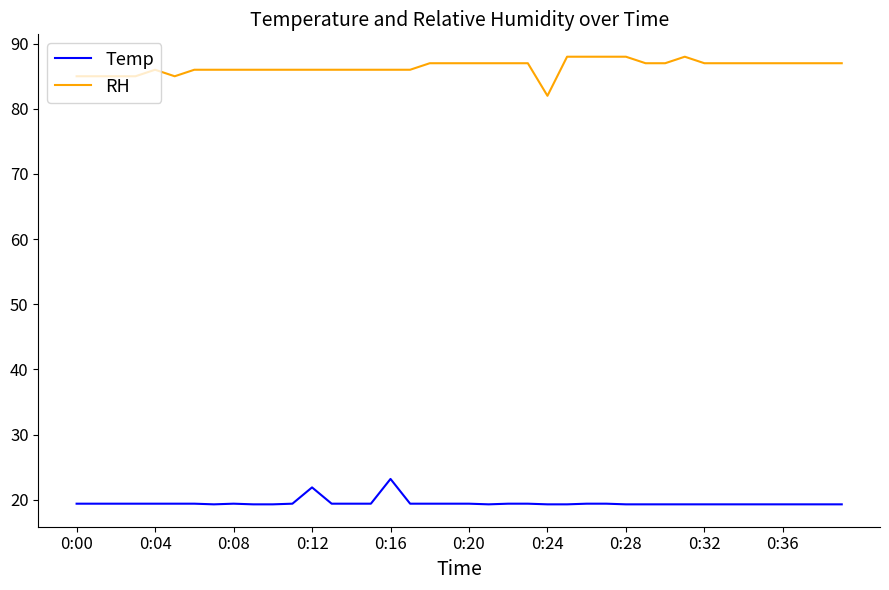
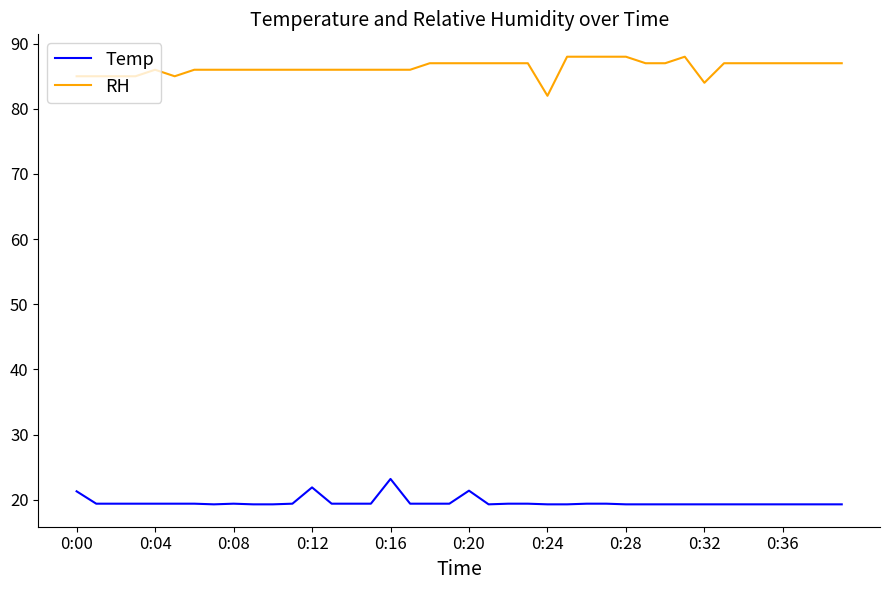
  {
    "Temp": {
-     "0:00": 19,
+     "0:00": 21,
      "0:04": 19,
      "0:08": 19,
      "0:12": 22,
      "0:16": 23,
-     "0:20": 19,
+     "0:20": 21,
      "0:24": 19,
      "0:28": 19,
      "0:32": 19,
      "0:36": 19
    },
    "RH": {
      "0:08": 86,
      "0:12": 86,
      "0:16": 86,
      "0:20": 87,
      "0:24": 82,
      "0:28": 88,
-     "0:32": 87,
+     "0:32": 84,
      "0:36": 87
    }
  }
